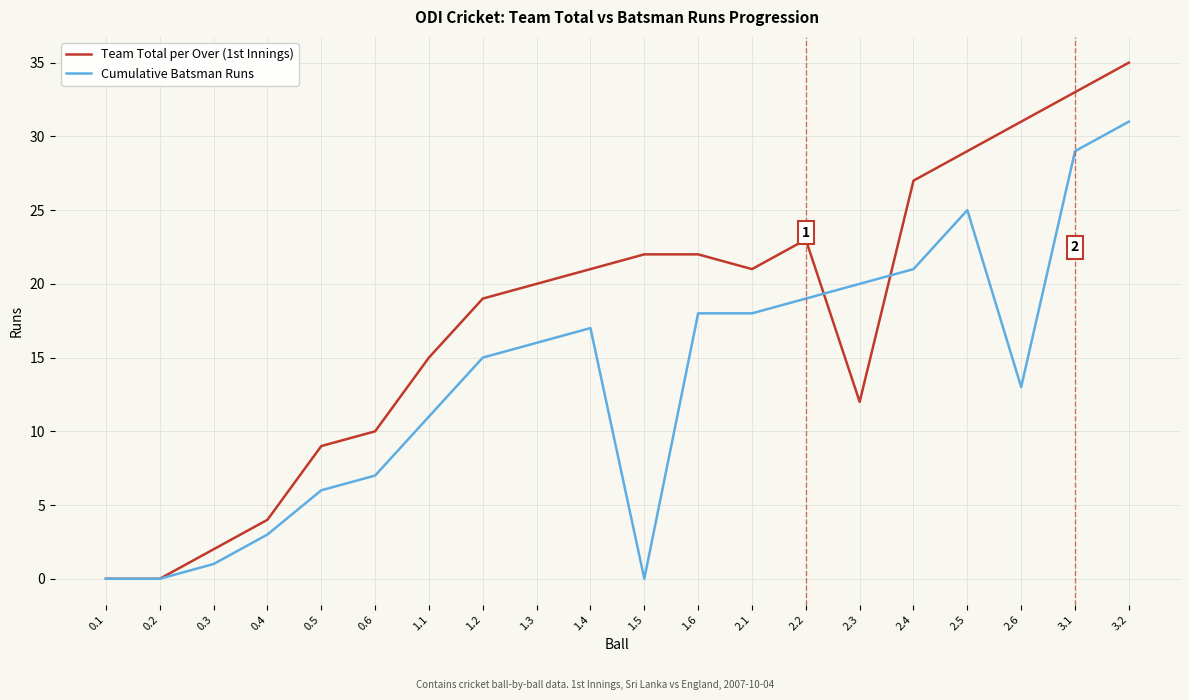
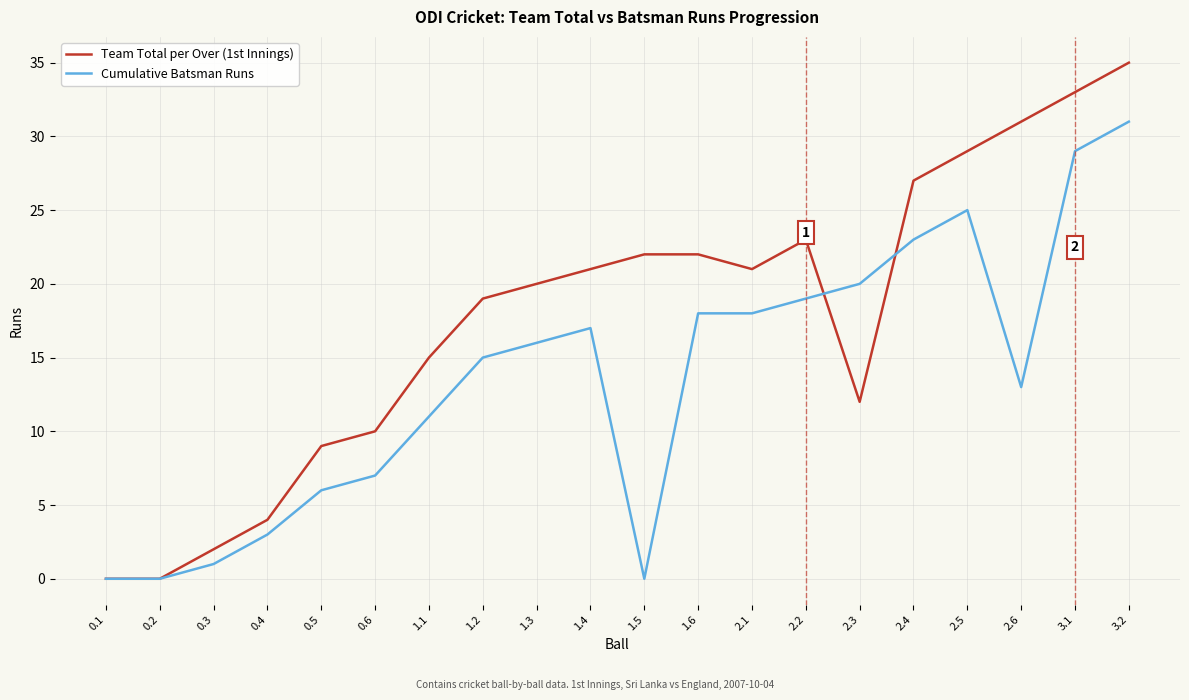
  {
    "Team Total per Over (1st Innings)": {
      "0.3": 2,
      "0.4": 4,
      "0.5": 9,
      "0.6": 10,
      "1.1": 15,
      "1.2": 19,
      "1.3": 20,
      "1.4": 21,
      "1.5": 22,
      "1.6": 22,
      "2.1": 21,
      "2.3": 12,
      "2.4": 27,
      "2.5": 29,
      "2.6": 31,
      "3.1": 33,
      "3.2": 35
    },
    "Cumulative Batsman Runs": {
      "0.3": 1,
      "0.4": 3,
      "0.5": 6,
      "0.6": 7,
      "1.1": 11,
      "1.2": 15,
      "1.3": 16,
      "1.4": 17,
      "1.5": 0,
      "1.6": 18,
      "2.1": 18,
      "2.2": 19,
      "2.3": 20,
-     "2.4": 21,
+     "2.4": 23,
      "2.5": 25,
      "2.6": 13,
      "3.1": 29,
      "3.2": 31
    }
  }
